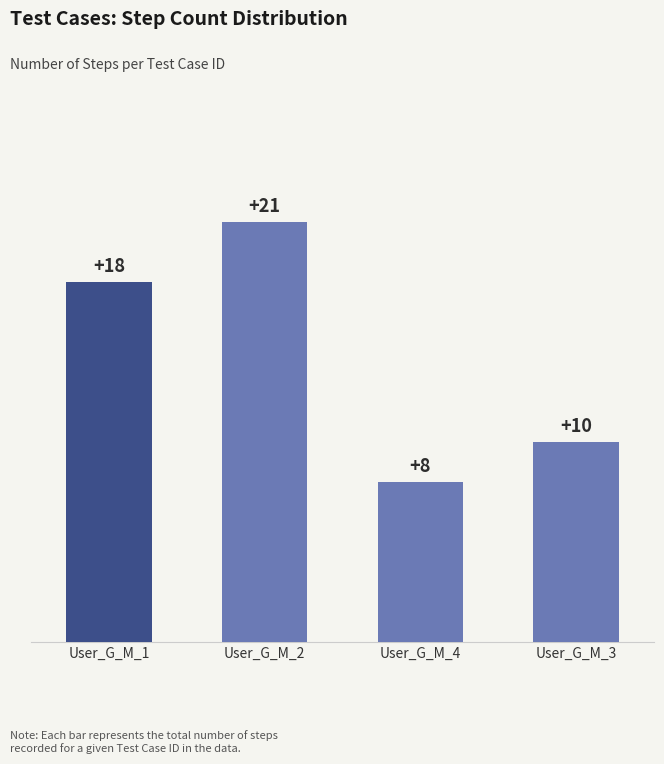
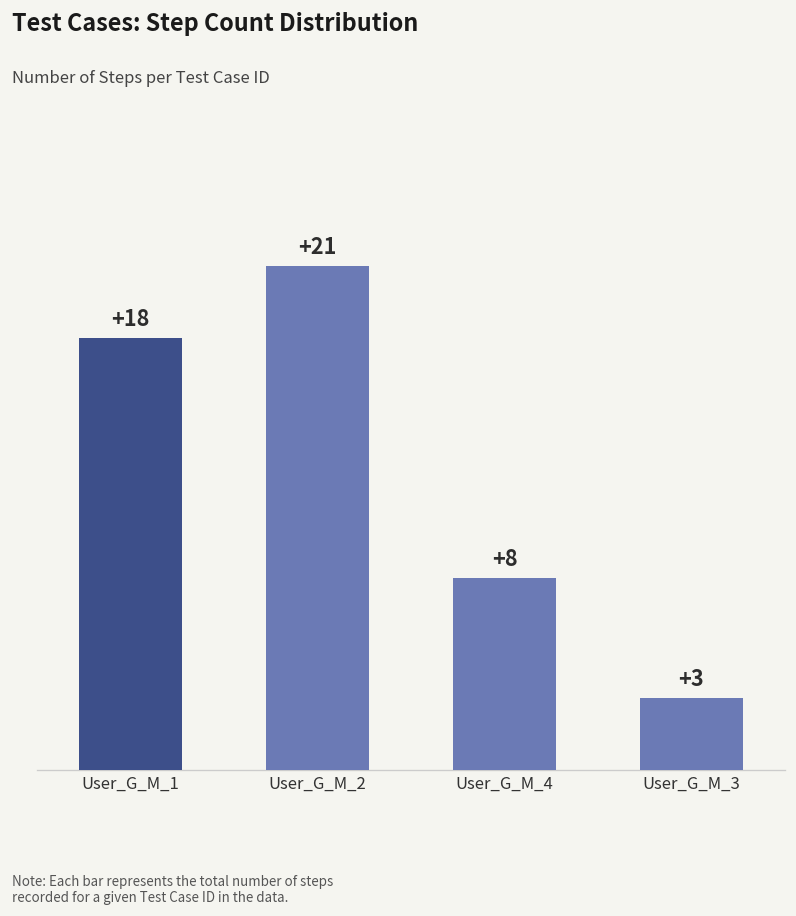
  {
    "User_G_M_1": "+18",
    "User_G_M_2": "+21",
    "User_G_M_4": "+8",
-   "User_G_M_3": "+10"
+   "User_G_M_3": "+3"
  }
